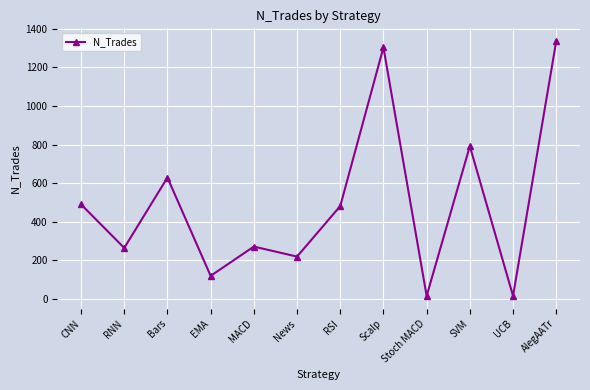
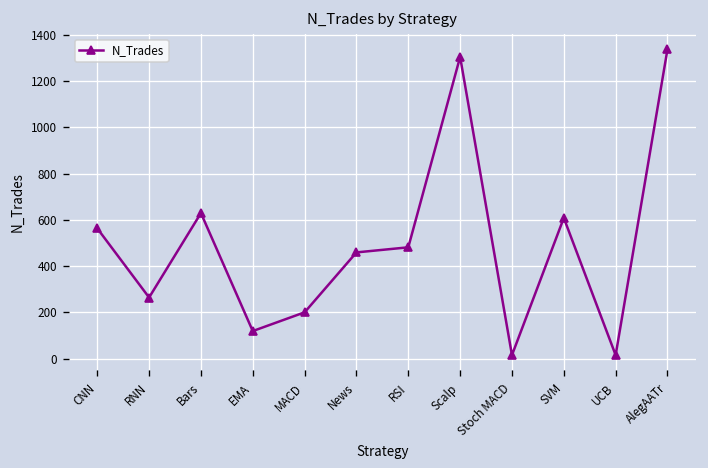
  {
-   "CNN": 490,
+   "CNN": 560,
    "RNN": 260,
    "Bars": 630,
    "EMA": 120,
-   "MACD": 270,
-   "News": 220,
+   "MACD": 200,
+   "News": 460,
    "RSI": 480,
    "Scalp": 1300,
    "Stoch MACD": 20,
-   "SVM": 790,
+   "SVM": 610,
    "UCB": 20,
    "AlegAATr": 1340
  }
